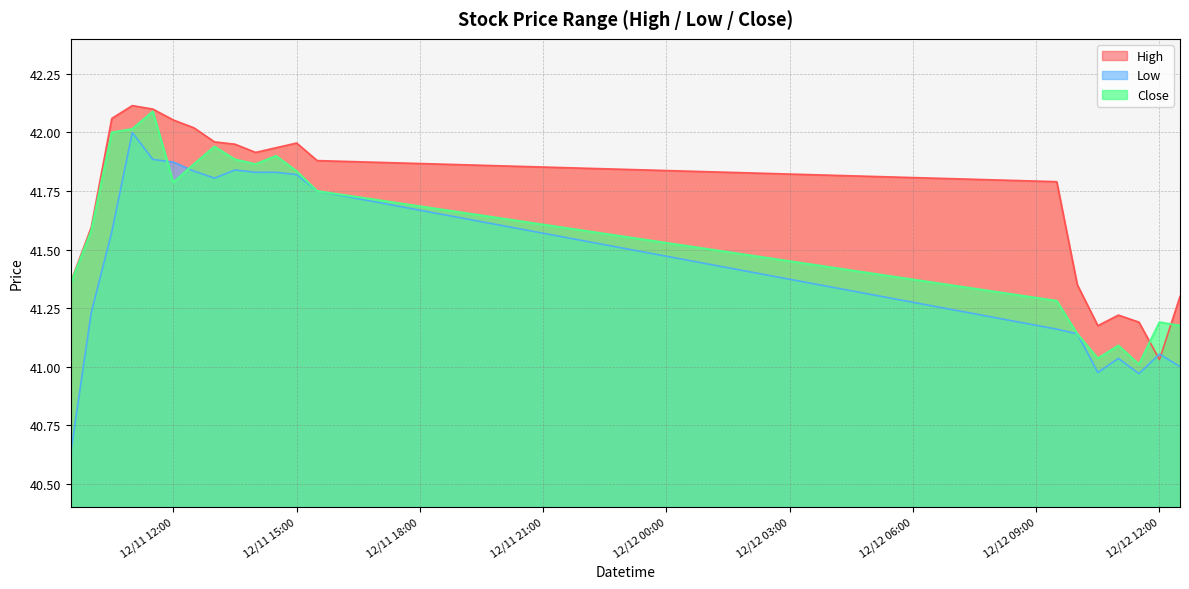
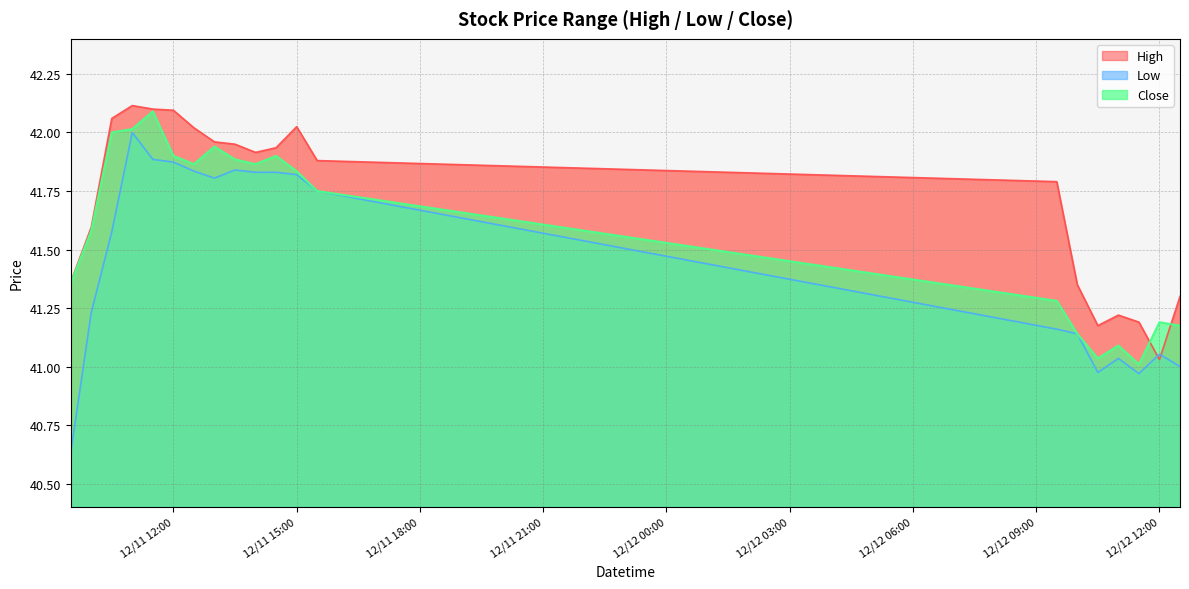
  {
    "High": {
-     "12/11 12:00": 42.05,
-     "12/11 15:00": 41.96,
+     "12/11 12:00": 42.10,
+     "12/11 15:00": 42.02,
      "12/12 12:00": 41.03
    },
    "Low": {
      "12/11 12:00": 41.87,
      "12/11 15:00": 41.82
    },
    "Close": {
-     "12/11 12:00": 41.79,
+     "12/11 12:00": 41.90,
      "12/11 15:00": 41.83,
      "12/12 12:00": 41.19
    }
  }
